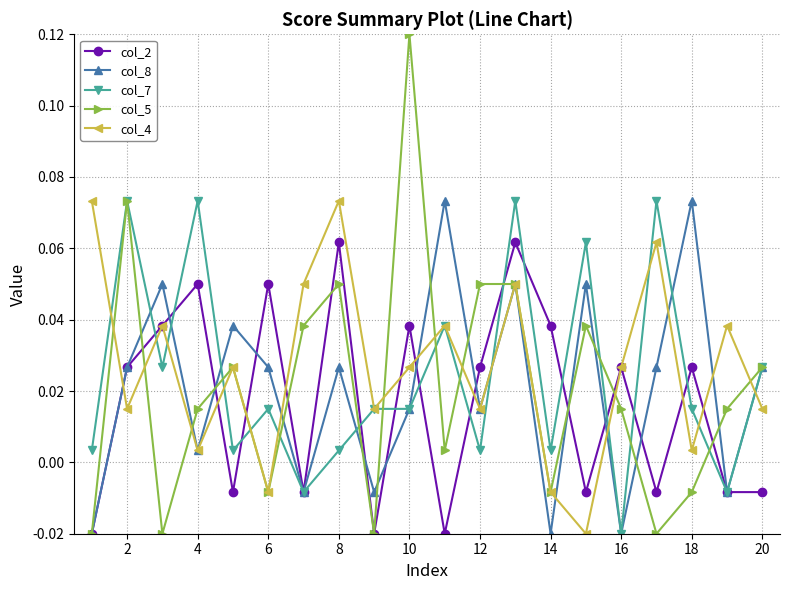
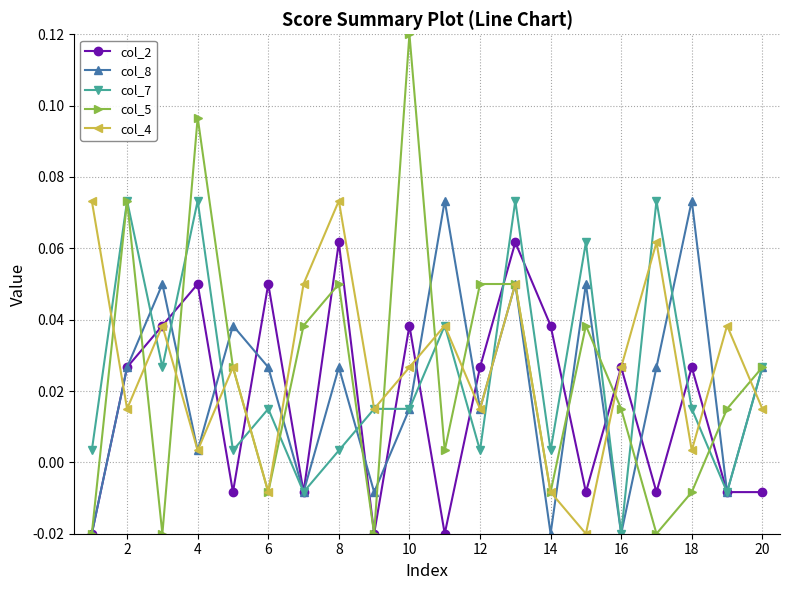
  {
    "col_2": {
      "4": 0.050,
      "6": 0.050,
      "8": 0.062,
      "10": 0.038,
      "12": 0.027,
      "14": 0.038,
      "18": 0.027,
      "20": -0.008
    },
    "col_5": {
-     "4": 0.015,
+     "4": 0.097,
      "8": 0.050,
      "10": 0.120,
      "12": 0.050,
      "16": 0.015,
      "18": -0.008
    },
    "col_4": {
      "2": 0.015,
      "8": 0.073,
      "10": 0.027,
      "18": 0.003,
      "20": 0.015
    }
  }
